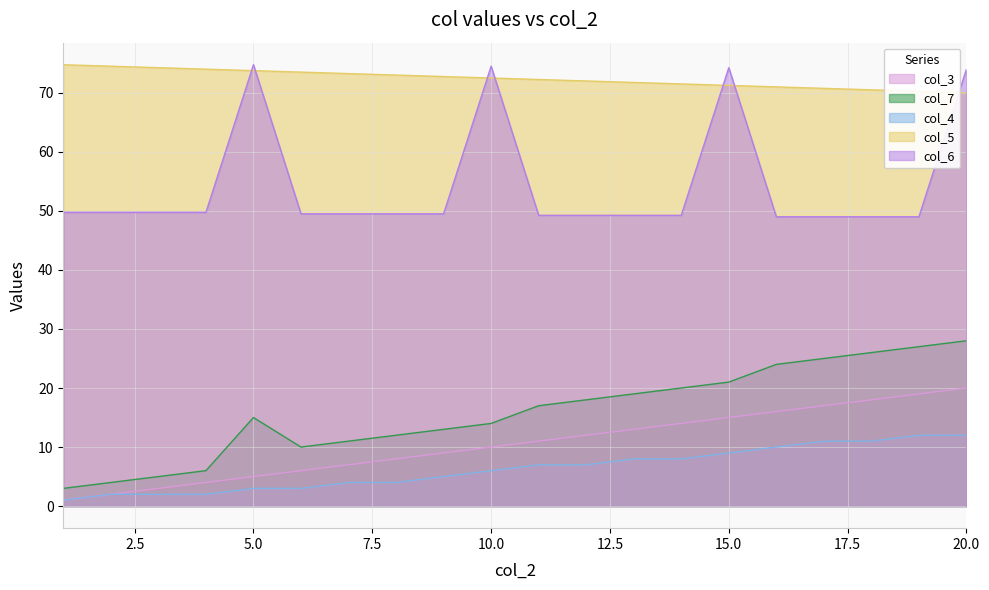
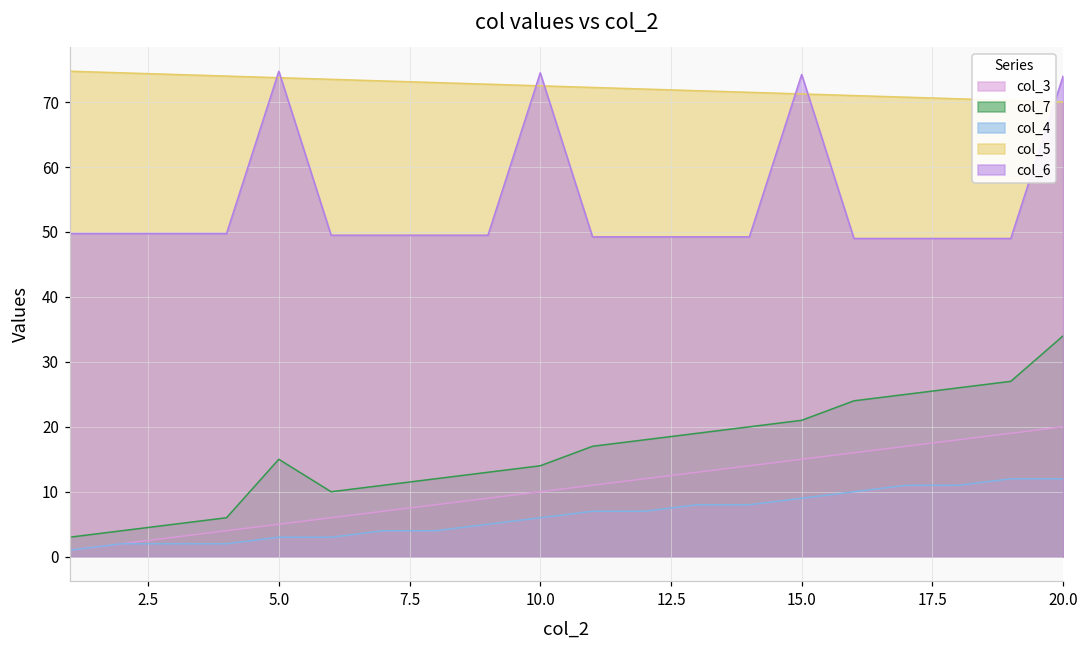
  {
    "col_7": {
      "5.0": 15,
      "10.0": 14,
      "15.0": 21,
-     "20.0": 28
+     "20.0": 34
    },
    "col_5": {
      "5.0": 74,
      "10.0": 73,
      "15.0": 71,
      "20.0": 70
    }
  }
